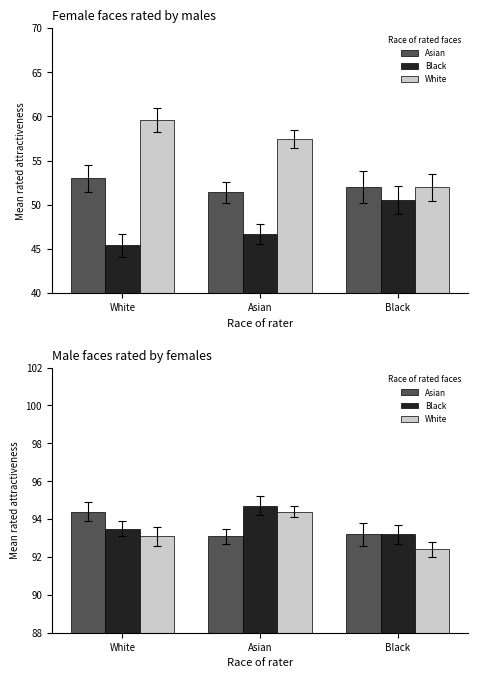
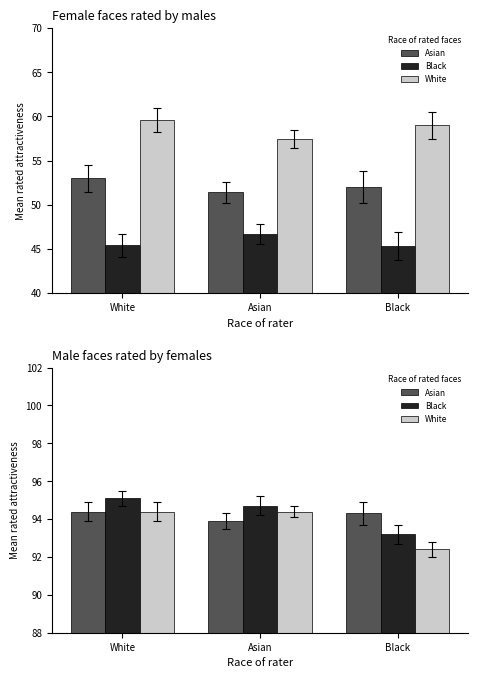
  {
    "Female faces rated by males": {
      "Asian": {
        "White": 53,
        "Asian": 51,
        "Black": 52
      },
      "Black": {
        "White": 45,
        "Asian": 47,
-       "Black": 51
+       "Black": 45
      },
      "White": {
        "White": 60,
        "Asian": 57,
-       "Black": 52
+       "Black": 59
      }
    },
    "Male faces rated by females": {
      "Asian": {
        "White": 94.4,
-       "Asian": 93.1,
-       "Black": 93.2
+       "Asian": 93.9,
+       "Black": 94.3
      },
      "Black": {
-       "White": 93.5,
+       "White": 95.1,
        "Asian": 94.7,
        "Black": 93.2
      },
      "White": {
-       "White": 93.1,
+       "White": 94.4,
        "Asian": 94.4,
        "Black": 92.4
      }
    }
  }
